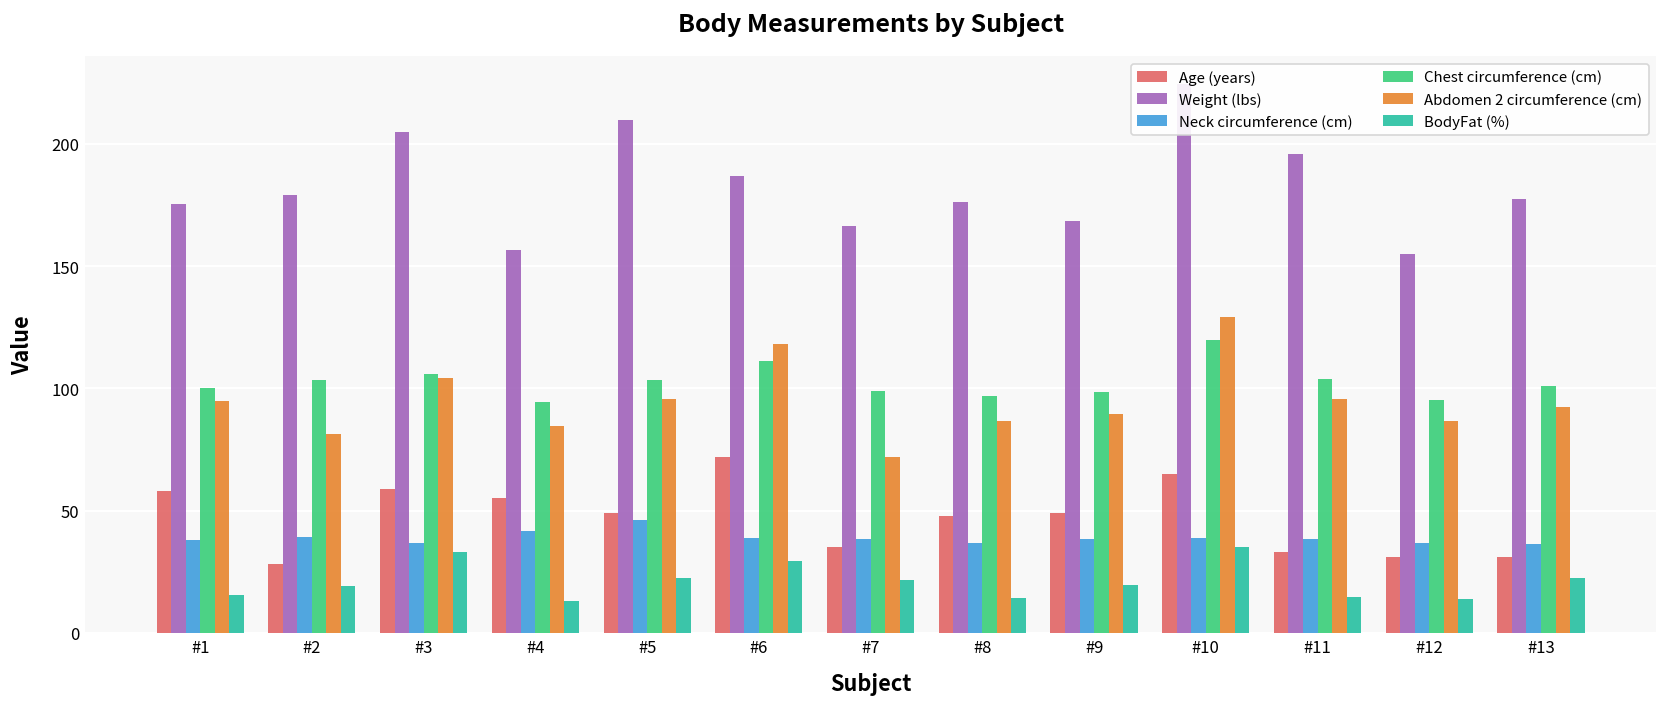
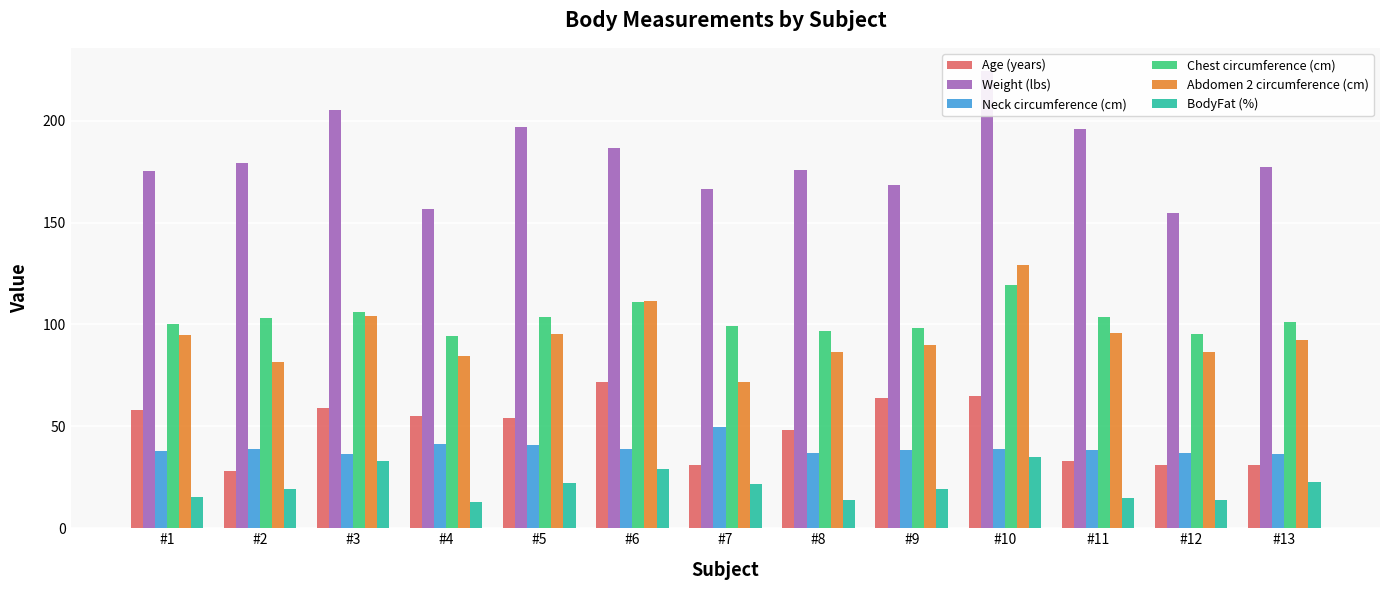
  {
    "Age (years)": {
      "#1": 58,
      "#2": 28,
      "#3": 59,
      "#4": 55,
-     "#5": 49,
+     "#5": 54,
      "#6": 72,
-     "#7": 35,
+     "#7": 31,
      "#8": 48,
-     "#9": 49,
+     "#9": 64,
      "#10": 65,
      "#11": 33,
      "#12": 31,
      "#13": 31
    },
    "Weight (lbs)": {
      "#1": 176,
      "#2": 179,
      "#3": 205,
      "#4": 157,
-     "#5": 210,
+     "#5": 197,
      "#6": 187,
      "#7": 166,
      "#8": 176,
      "#9": 168,
      "#11": 196,
      "#12": 155,
      "#13": 177
    },
    "Neck circumference (cm)": {
      "#1": 38,
      "#2": 39,
      "#3": 37,
      "#4": 42,
-     "#5": 46,
+     "#5": 41,
      "#6": 39,
-     "#7": 39,
+     "#7": 50,
      "#8": 37,
      "#9": 38,
      "#10": 39,
      "#11": 39,
      "#12": 37,
      "#13": 36
    },
    "Abdomen 2 circumference (cm)": {
      "#1": 95,
      "#2": 81,
      "#3": 104,
      "#4": 85,
      "#5": 96,
-     "#6": 118,
+     "#6": 112,
      "#7": 72,
      "#8": 87,
      "#9": 90,
      "#10": 129,
      "#11": 96,
      "#12": 87,
      "#13": 92
    }
  }
